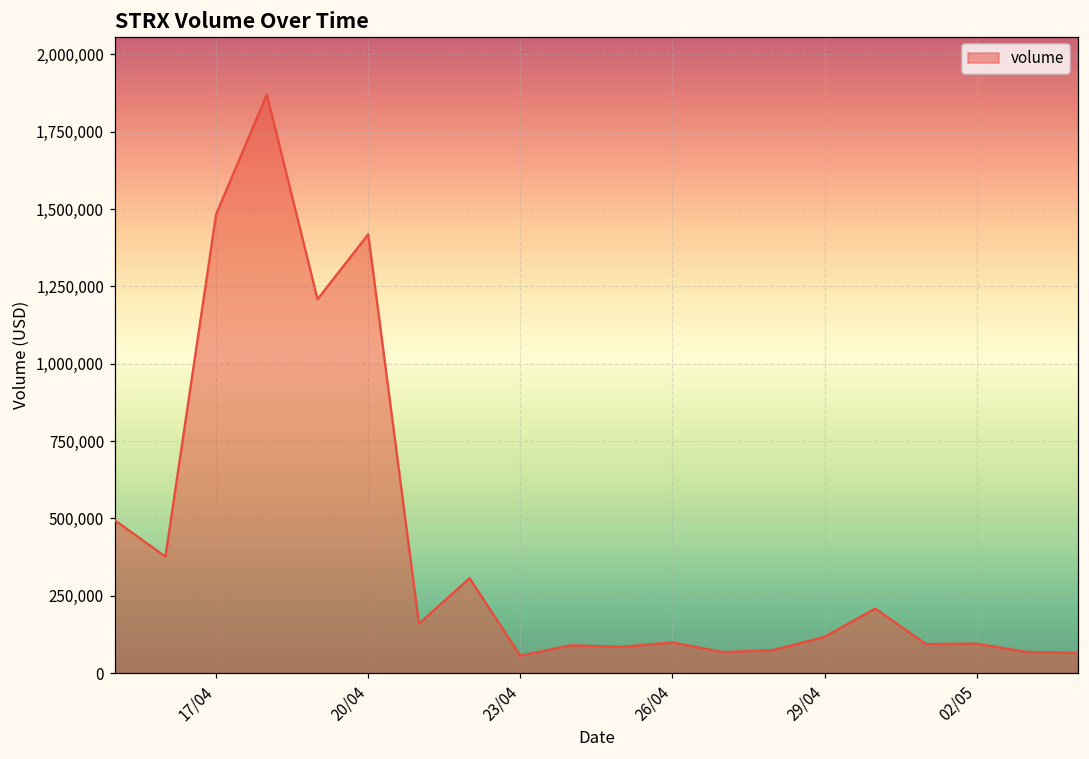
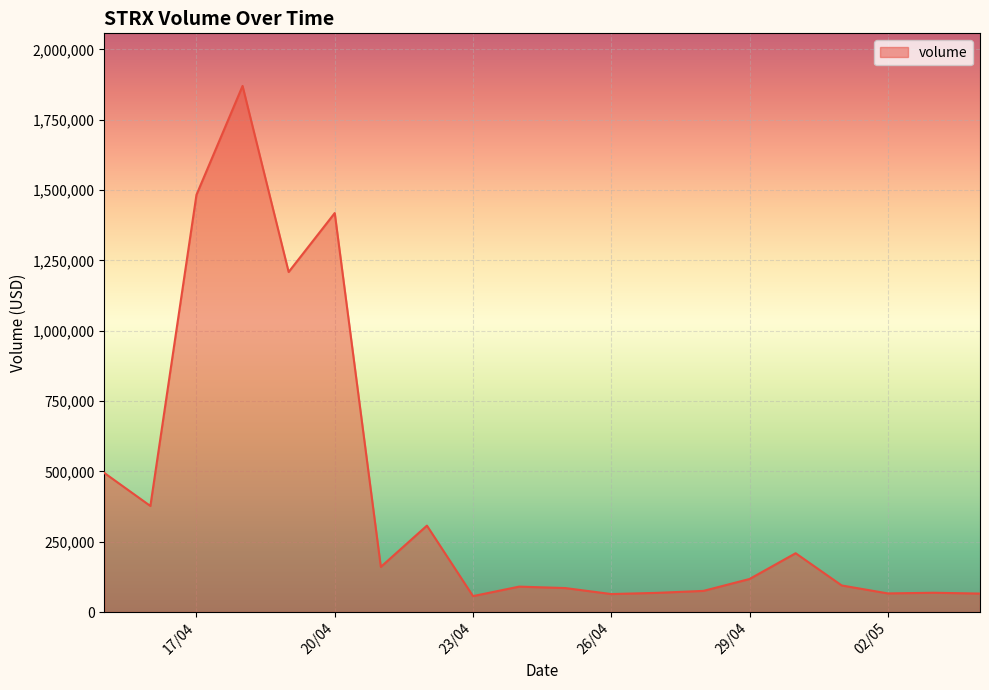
  {
    "17/04": "1,480,000",
    "20/04": "1,420,000",
    "23/04": "60,000",
-   "26/04": "100,000",
+   "26/04": "60,000",
    "29/04": "120,000",
-   "02/05": "100,000"
+   "02/05": "70,000"
  }
